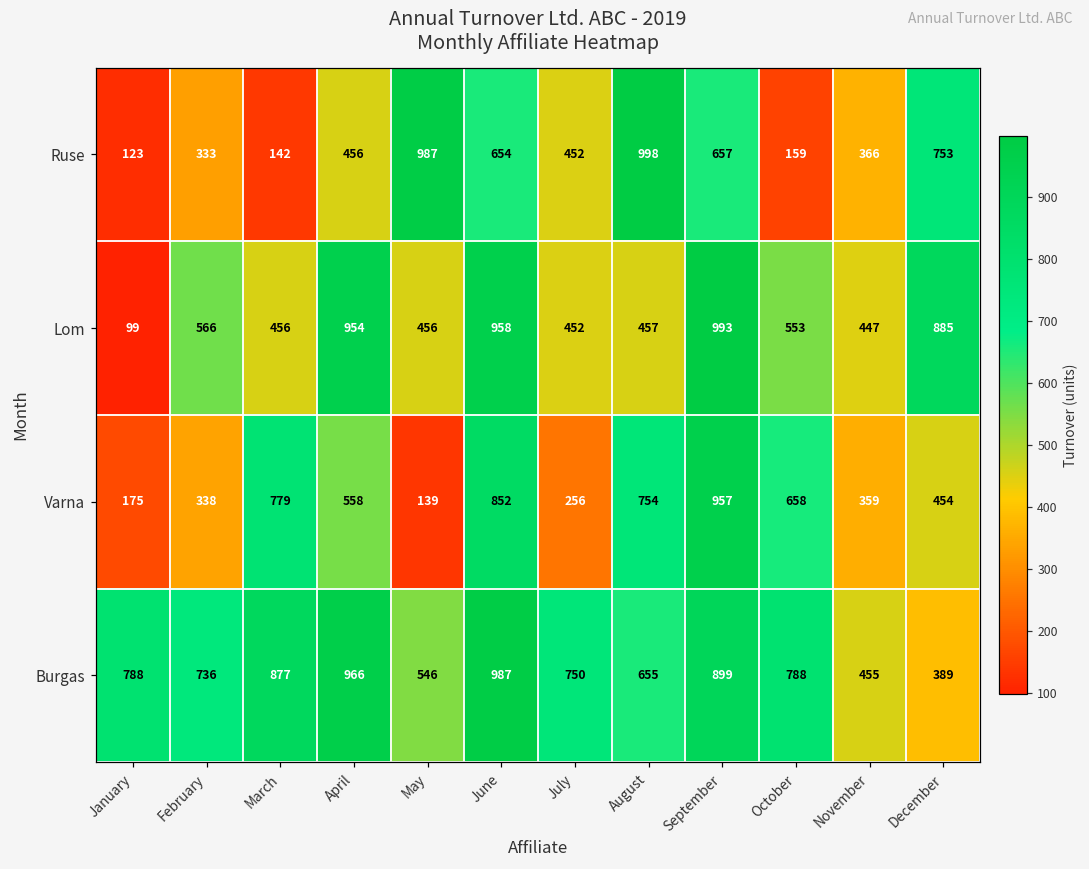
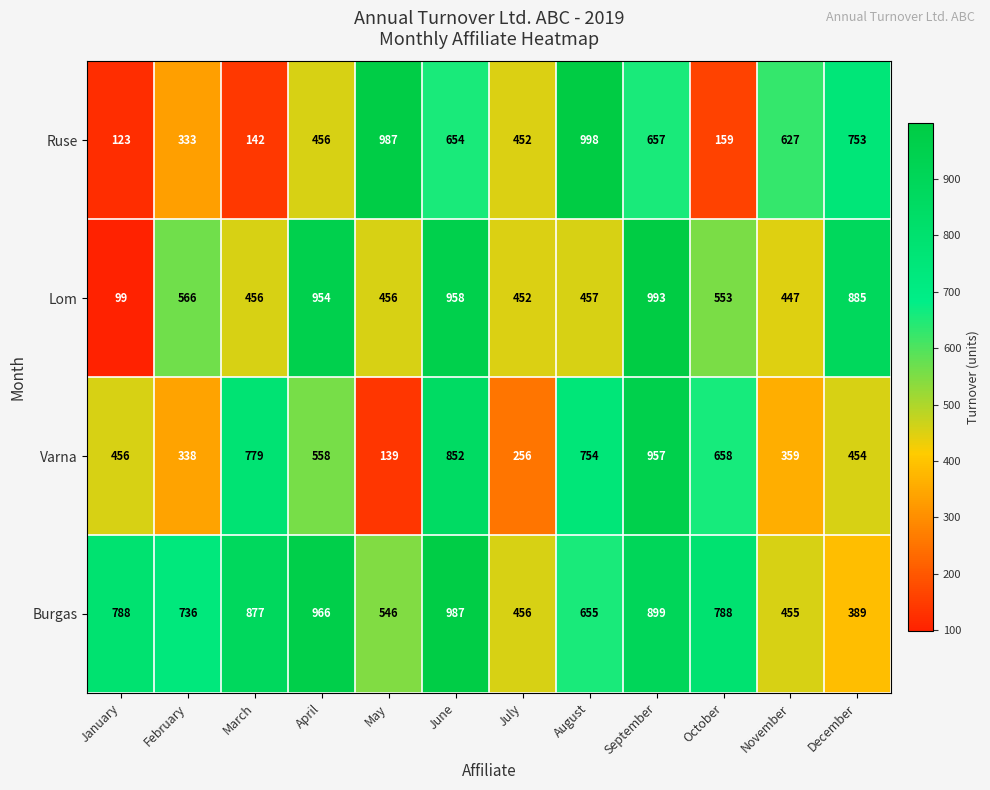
  {
    "Ruse": {
      "January": 123,
      "February": 333,
      "March": 142,
      "April": 456,
      "May": 987,
      "June": 654,
      "July": 452,
      "August": 998,
      "September": 657,
      "October": 159,
-     "November": 366,
+     "November": 627,
      "December": 753
    },
    "Lom": {
      "January": 99,
      "February": 566,
      "March": 456,
      "April": 954,
      "May": 456,
      "June": 958,
      "July": 452,
      "August": 457,
      "September": 993,
      "October": 553,
      "November": 447,
      "December": 885
    },
    "Varna": {
-     "January": 175,
+     "January": 456,
      "February": 338,
      "March": 779,
      "April": 558,
      "May": 139,
      "June": 852,
      "July": 256,
      "August": 754,
      "September": 957,
      "October": 658,
      "November": 359,
      "December": 454
    },
    "Burgas": {
      "January": 788,
      "February": 736,
      "March": 877,
      "April": 966,
      "May": 546,
      "June": 987,
-     "July": 750,
+     "July": 456,
      "August": 655,
      "September": 899,
      "October": 788,
      "November": 455,
      "December": 389
    }
  }
